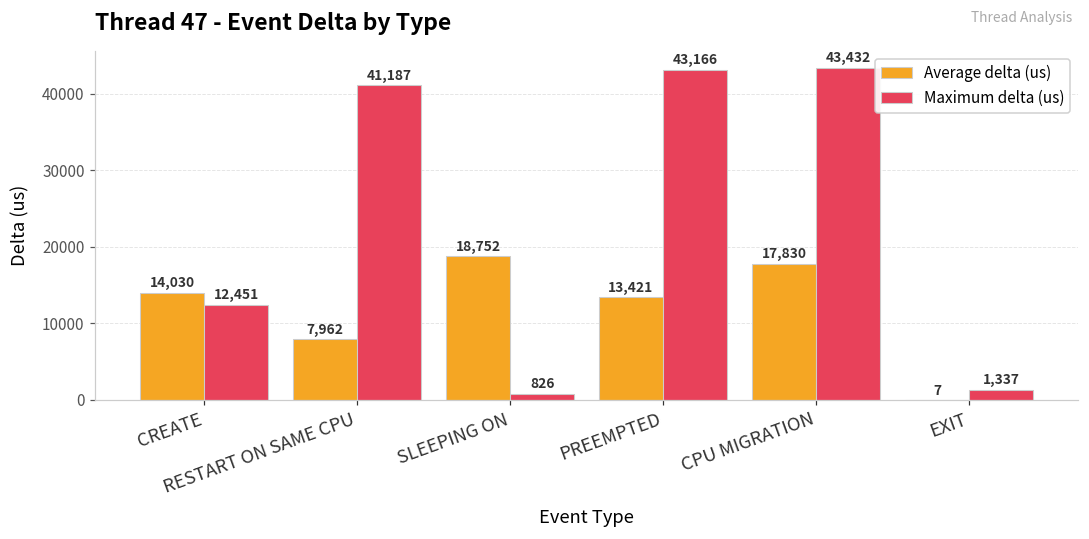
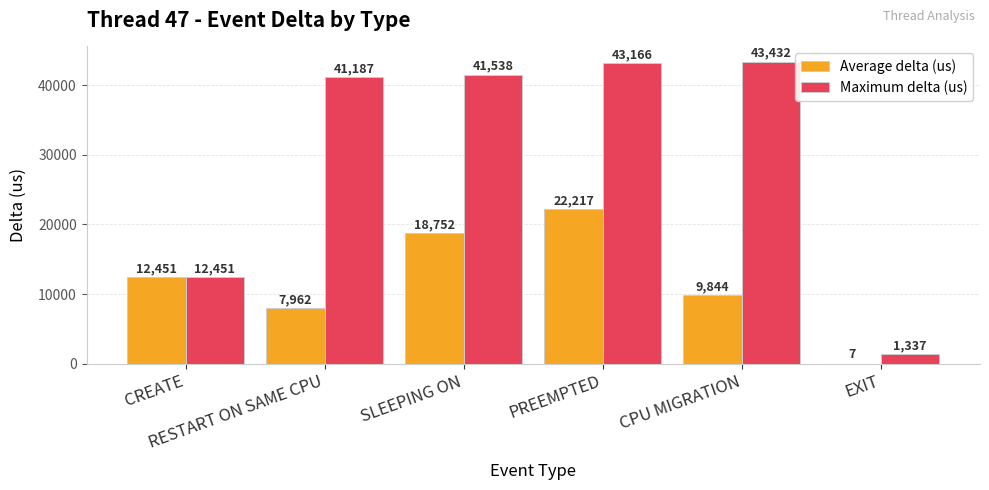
  {
    "Average delta (us)": {
-     "CREATE": "14,030",
+     "CREATE": "12,451",
      "RESTART ON SAME CPU": "7,962",
      "SLEEPING ON": "18,752",
-     "PREEMPTED": "13,421",
-     "CPU MIGRATION": "17,830",
+     "PREEMPTED": "22,217",
+     "CPU MIGRATION": "9,844",
      "EXIT": "7"
    },
    "Maximum delta (us)": {
      "CREATE": "12,451",
      "RESTART ON SAME CPU": "41,187",
-     "SLEEPING ON": "826",
+     "SLEEPING ON": "41,538",
      "PREEMPTED": "43,166",
      "CPU MIGRATION": "43,432",
      "EXIT": "1,337"
    }
  }
